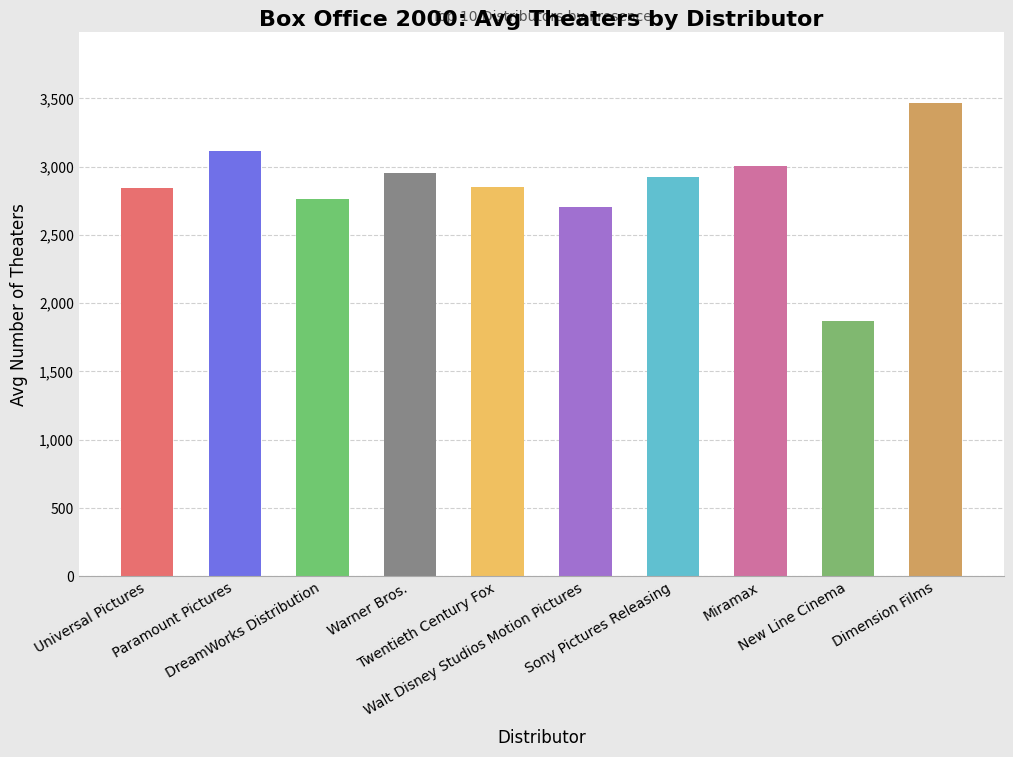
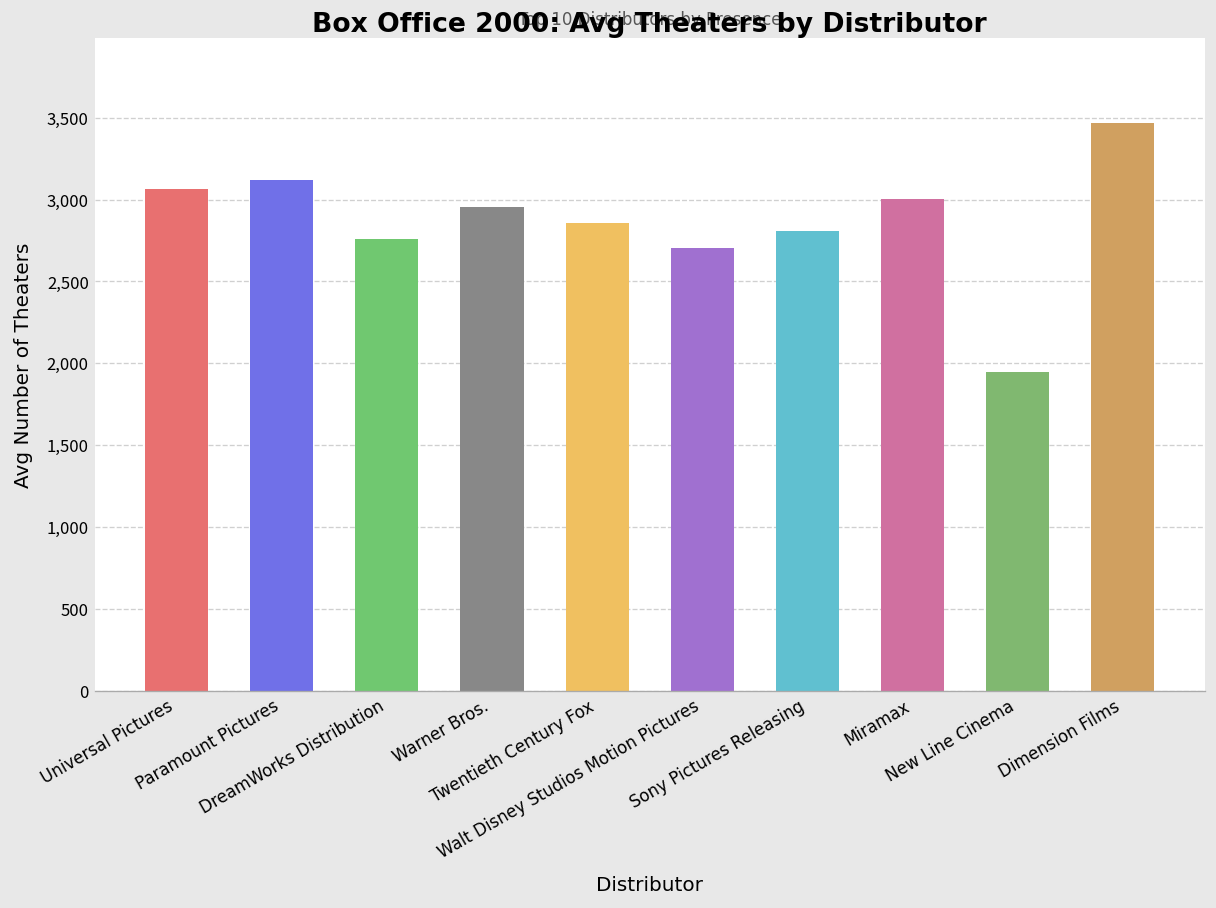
  {
-   "Universal Pictures": "2,850",
+   "Universal Pictures": "3,070",
    "Paramount Pictures": "3,120",
    "DreamWorks Distribution": "2,760",
    "Warner Bros.": "2,950",
    "Twentieth Century Fox": "2,850",
    "Walt Disney Studios Motion Pictures": "2,700",
-   "Sony Pictures Releasing": "2,920",
+   "Sony Pictures Releasing": "2,810",
    "Miramax": "3,000",
-   "New Line Cinema": "1,870",
+   "New Line Cinema": "1,950",
    "Dimension Films": "3,470"
  }
